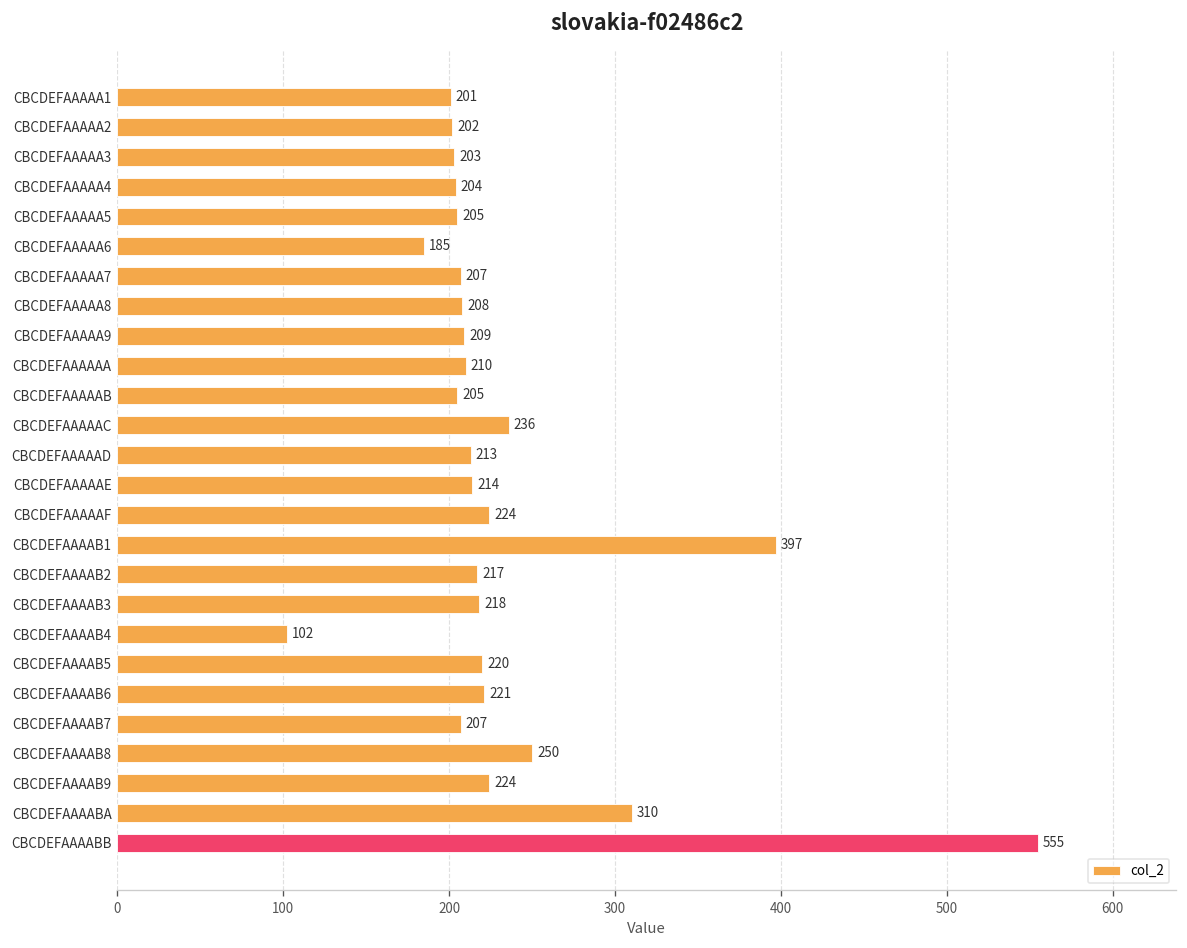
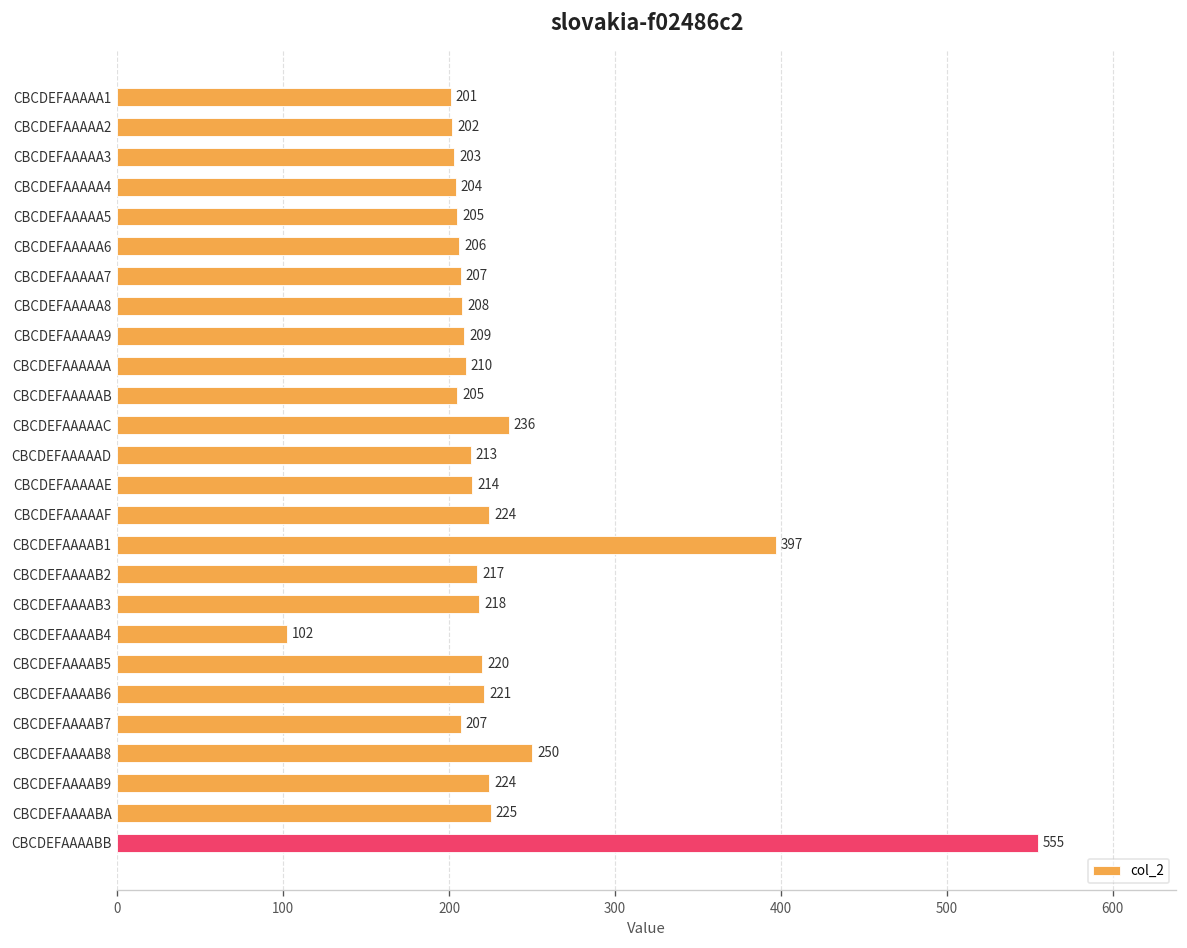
  {
    "CBCDEFAAAAA1": 201,
    "CBCDEFAAAAA2": 202,
    "CBCDEFAAAAA3": 203,
    "CBCDEFAAAAA4": 204,
    "CBCDEFAAAAA5": 205,
-   "CBCDEFAAAAA6": 185,
+   "CBCDEFAAAAA6": 206,
    "CBCDEFAAAAA7": 207,
    "CBCDEFAAAAA8": 208,
    "CBCDEFAAAAA9": 209,
    "CBCDEFAAAAAA": 210,
    "CBCDEFAAAAAB": 205,
    "CBCDEFAAAAAC": 236,
    "CBCDEFAAAAAD": 213,
    "CBCDEFAAAAAE": 214,
    "CBCDEFAAAAAF": 224,
    "CBCDEFAAAAB1": 397,
    "CBCDEFAAAAB2": 217,
    "CBCDEFAAAAB3": 218,
    "CBCDEFAAAAB4": 102,
    "CBCDEFAAAAB5": 220,
    "CBCDEFAAAAB6": 221,
    "CBCDEFAAAAB7": 207,
    "CBCDEFAAAAB8": 250,
    "CBCDEFAAAAB9": 224,
-   "CBCDEFAAAABA": 310,
+   "CBCDEFAAAABA": 225,
    "CBCDEFAAAABB": 555
  }
